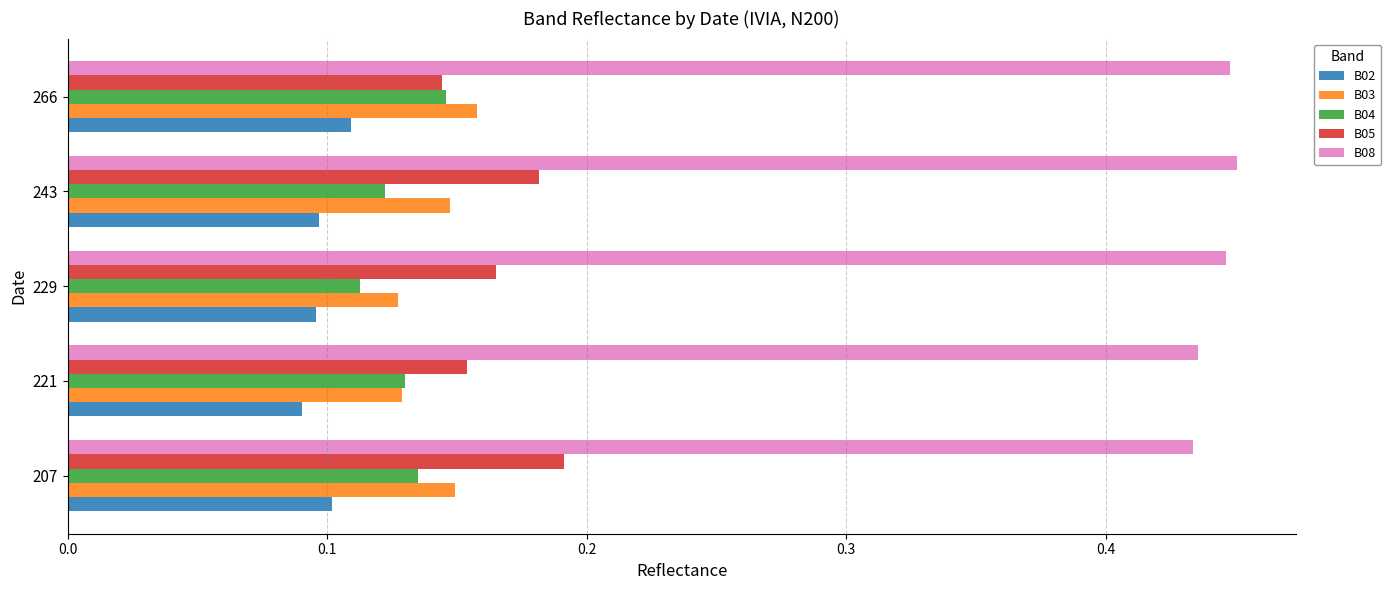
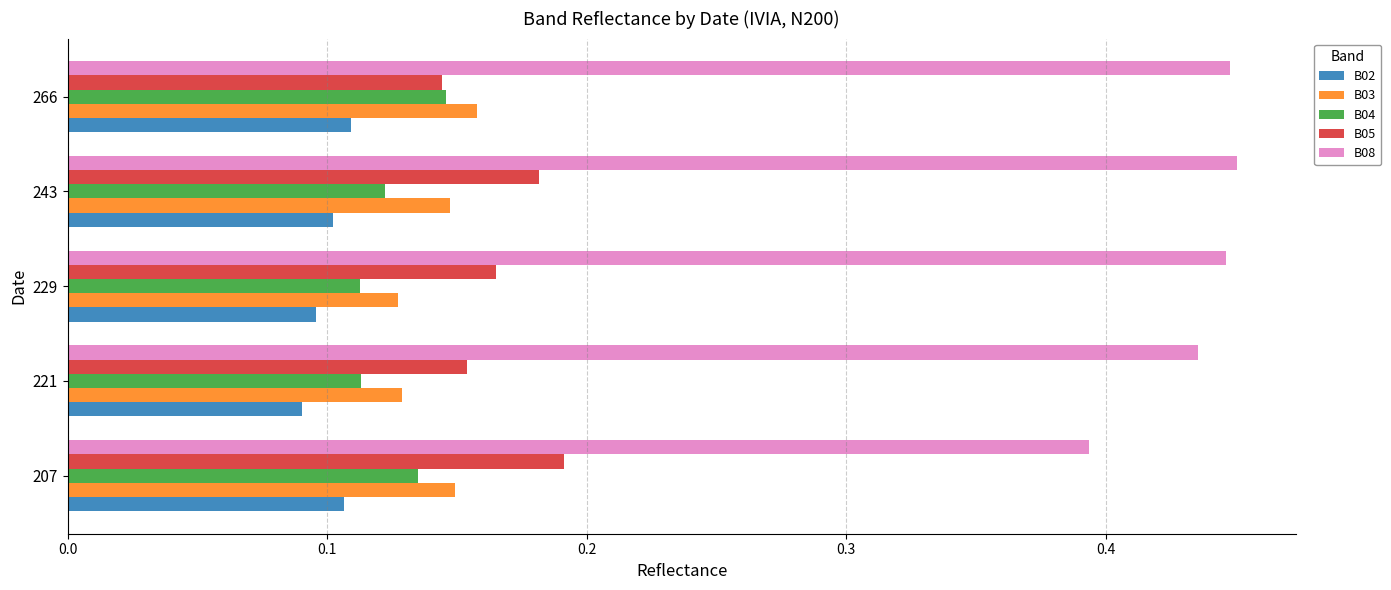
  {
    "B02": {
      "266": 0.109,
-     "243": 0.097,
+     "243": 0.102,
      "229": 0.096,
      "221": 0.090,
-     "207": 0.102
+     "207": 0.106
    },
    "B03": {
      "266": 0.158,
      "243": 0.147,
      "229": 0.127,
      "221": 0.129,
      "207": 0.149
    },
    "B04": {
      "266": 0.146,
      "243": 0.122,
      "229": 0.113,
-     "221": 0.130,
+     "221": 0.113,
      "207": 0.135
    },
    "B05": {
      "266": 0.144,
      "243": 0.182,
      "229": 0.165,
      "221": 0.154,
      "207": 0.191
    },
    "B08": {
      "266": 0.448,
      "243": 0.451,
      "229": 0.446,
      "221": 0.436,
-     "207": 0.434
+     "207": 0.394
    }
  }
